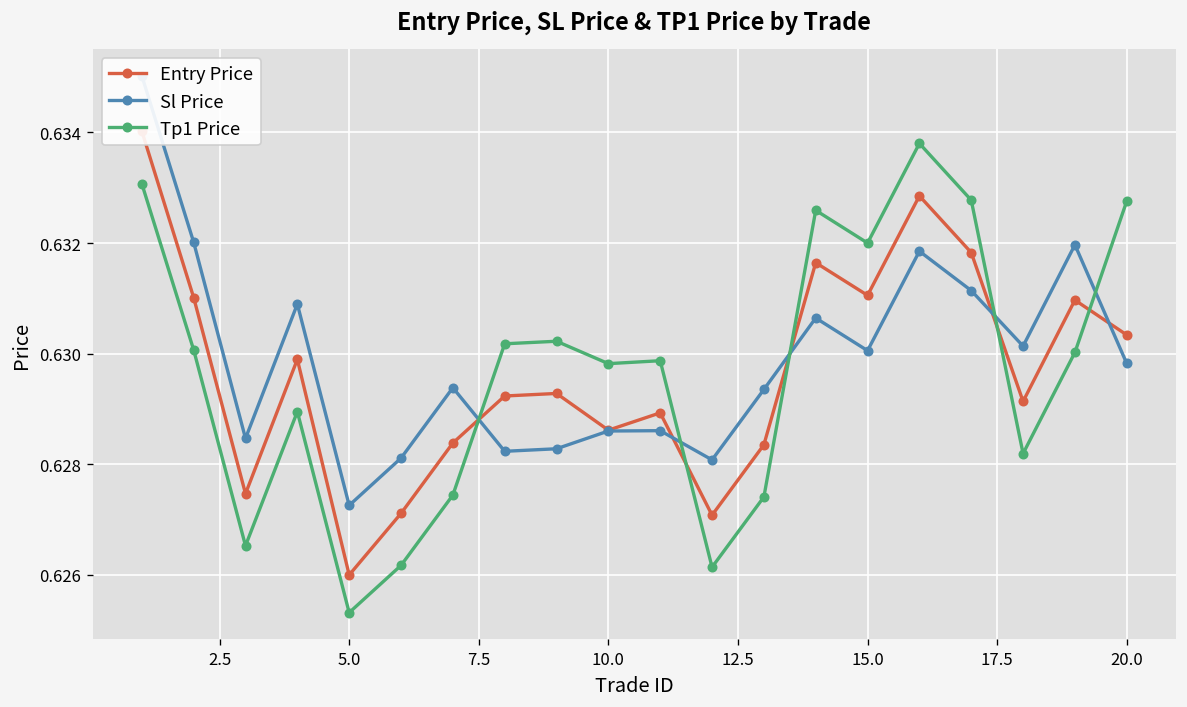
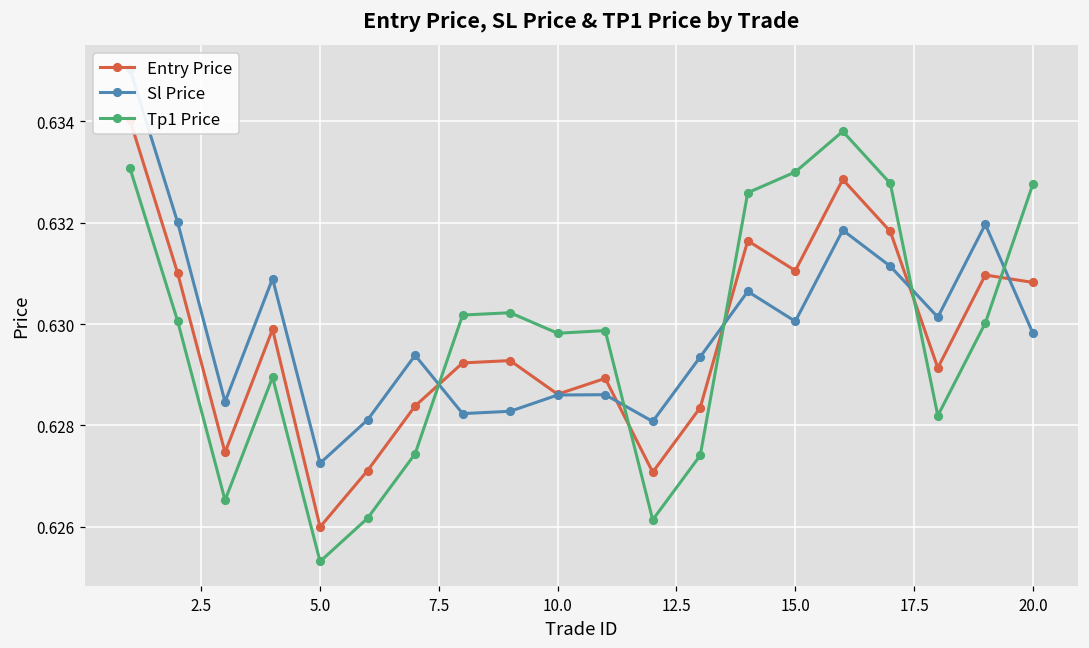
  {
    "Entry Price": {
      "5.0": 0.6260,
      "15.0": 0.6311,
-     "20.0": 0.6303
+     "20.0": 0.6308
    },
    "Sl Price": {
      "5.0": 0.6273,
      "15.0": 0.6301,
      "20.0": 0.6298
    },
    "Tp1 Price": {
      "5.0": 0.6253,
      "10.0": 0.6298,
-     "15.0": 0.632,
+     "15.0": 0.633,
      "20.0": 0.6328
    }
  }
